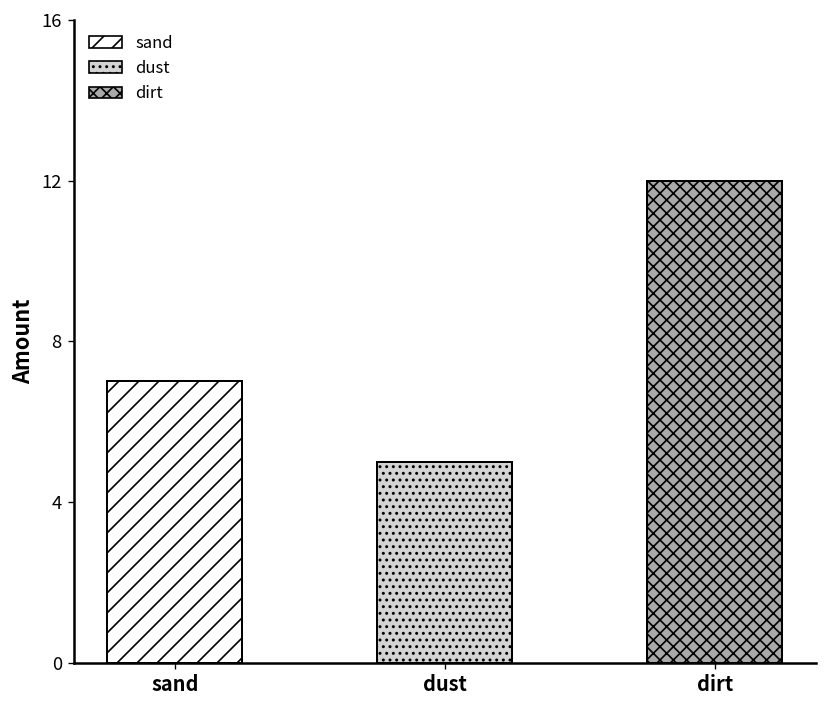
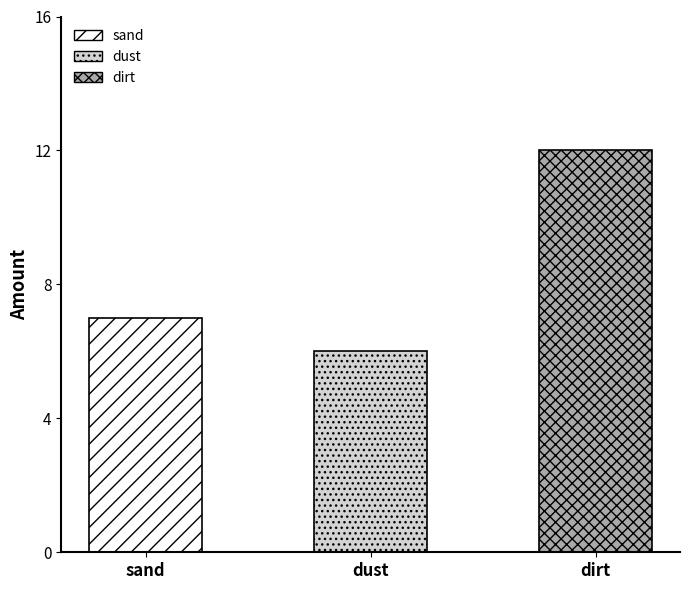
  {
    "sand": 7,
-   "dust": 5,
+   "dust": 6,
    "dirt": 12
  }
